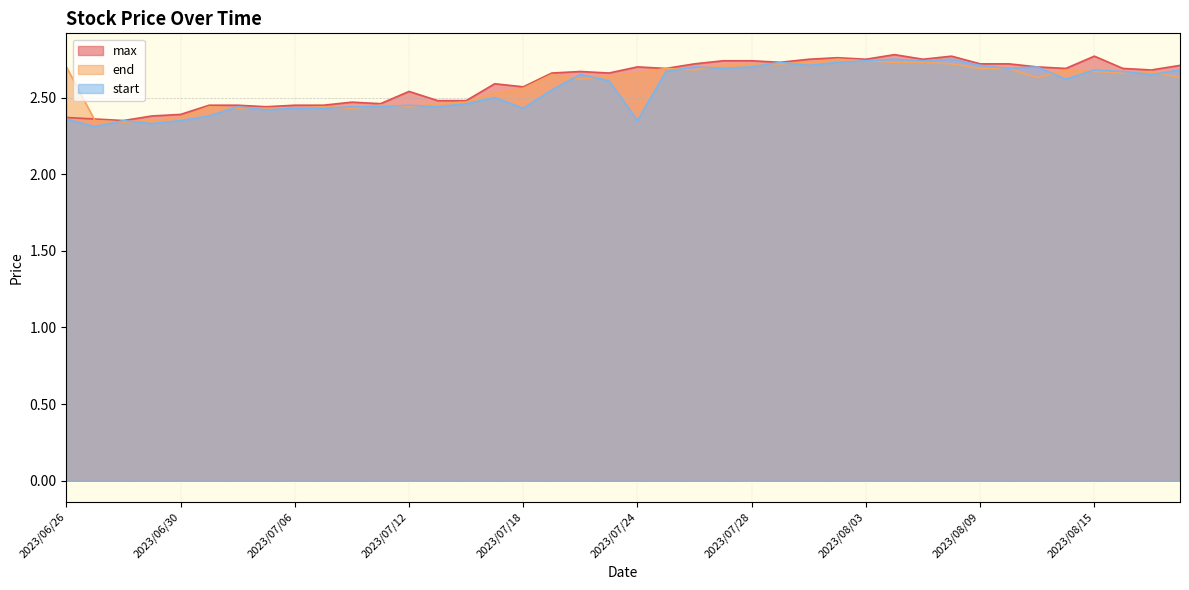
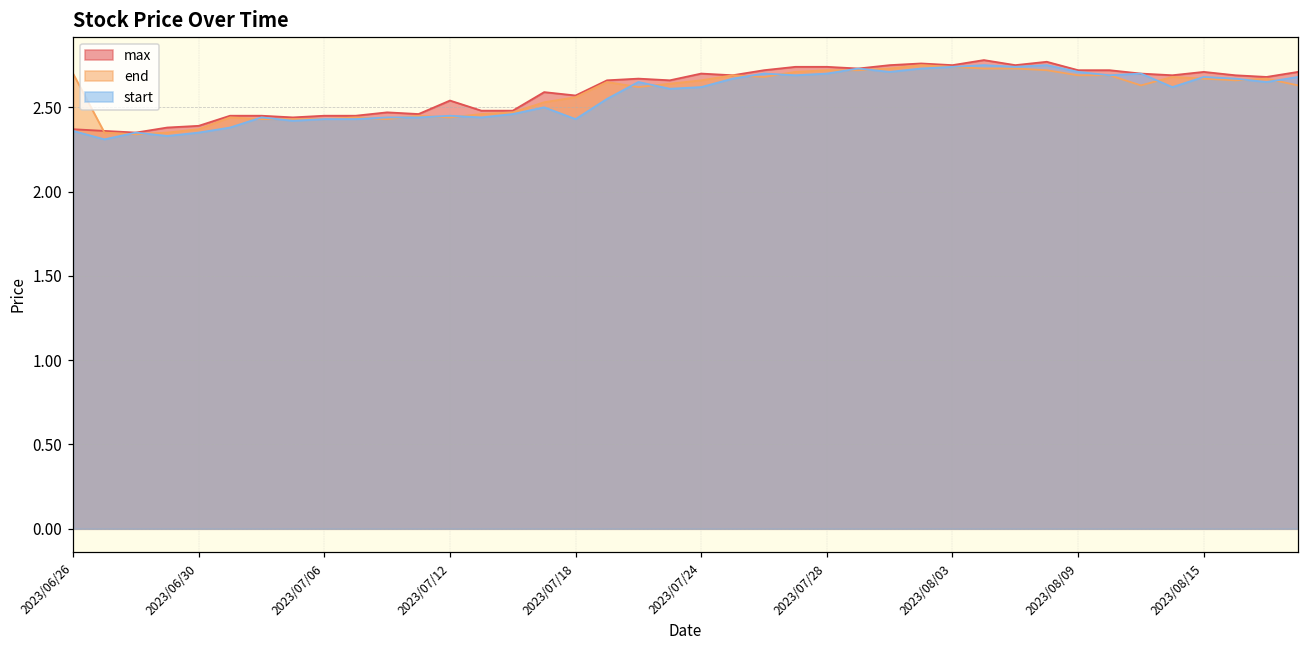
  {
    "max": {
      "2023/06/30": 2.39,
      "2023/07/06": 2.45,
      "2023/07/12": 2.54,
      "2023/07/24": 2.70,
      "2023/07/28": 2.74,
-     "2023/08/15": 2.77
+     "2023/08/15": 2.71
    },
    "end": {
      "2023/06/26": 2.70,
      "2023/06/30": 2.37,
      "2023/07/24": 2.66,
      "2023/07/28": 2.72,
      "2023/08/09": 2.69
    },
    "start": {
      "2023/06/30": 2.35,
      "2023/07/18": 2.43,
-     "2023/07/24": 2.35,
+     "2023/07/24": 2.62,
      "2023/07/28": 2.70
    }
  }
